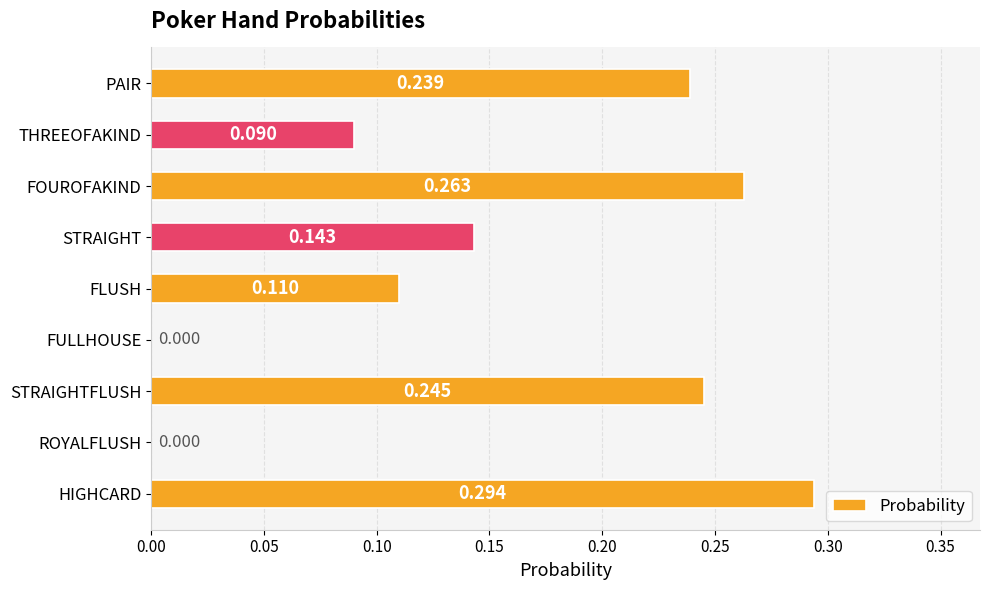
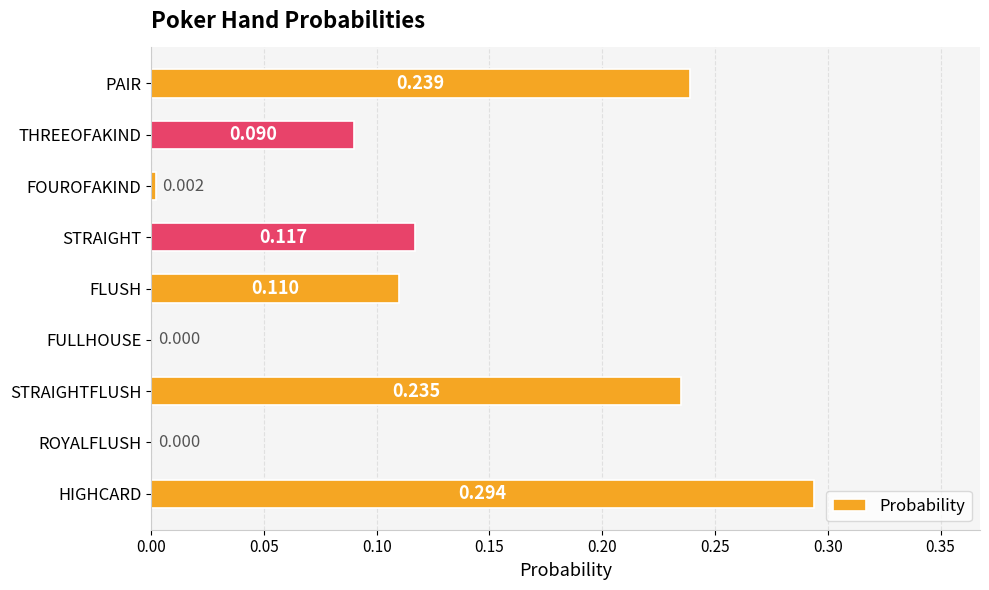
  {
    "PAIR": 0.239,
    "THREEOFAKIND": 0.090,
-   "FOUROFAKIND": 0.263,
-   "STRAIGHT": 0.143,
+   "FOUROFAKIND": 0.002,
+   "STRAIGHT": 0.117,
    "FLUSH": 0.110,
    "FULLHOUSE": 0.000,
-   "STRAIGHTFLUSH": 0.245,
+   "STRAIGHTFLUSH": 0.235,
    "ROYALFLUSH": 0.000,
    "HIGHCARD": 0.294
  }
